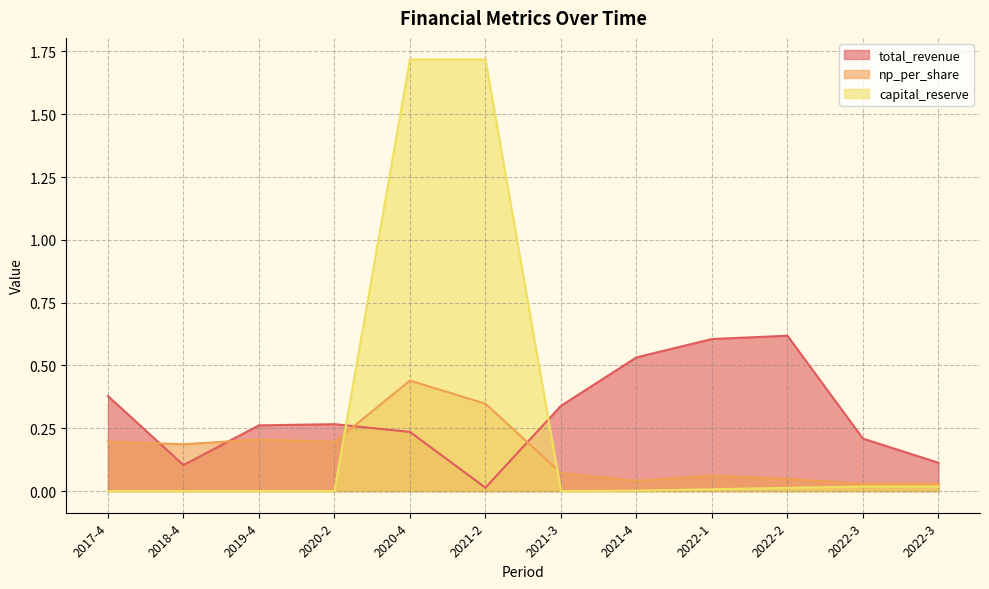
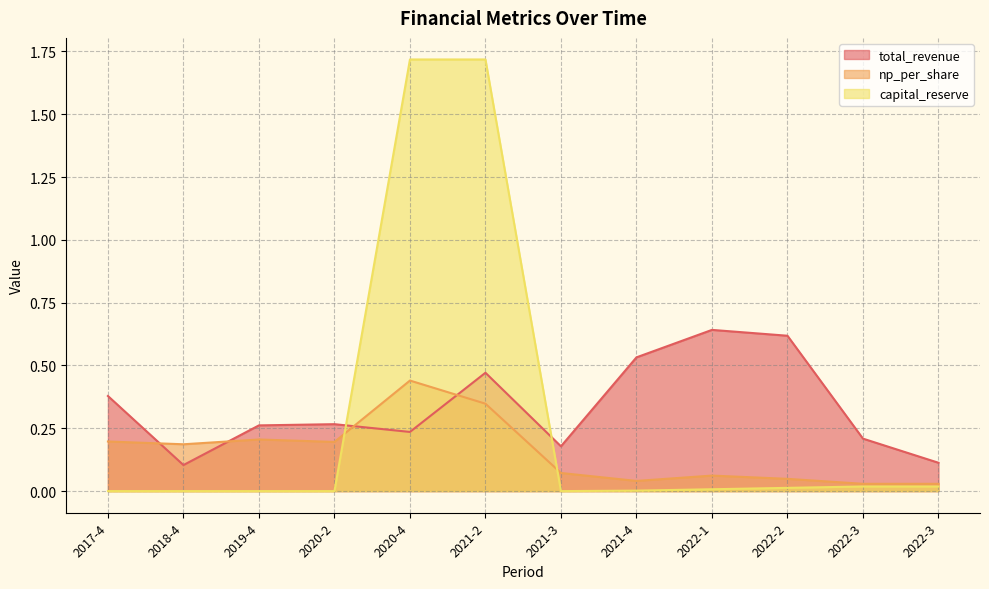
  {
    "total_revenue": {
      "2017-4": 0.38,
      "2018-4": 0.10,
      "2019-4": 0.26,
      "2020-2": 0.27,
      "2020-4": 0.24,
-     "2021-2": 0.01,
-     "2021-3": 0.34,
+     "2021-2": 0.47,
+     "2021-3": 0.18,
      "2021-4": 0.53,
-     "2022-1": 0.61,
+     "2022-1": 0.64,
      "2022-2": 0.62
    }
  }
